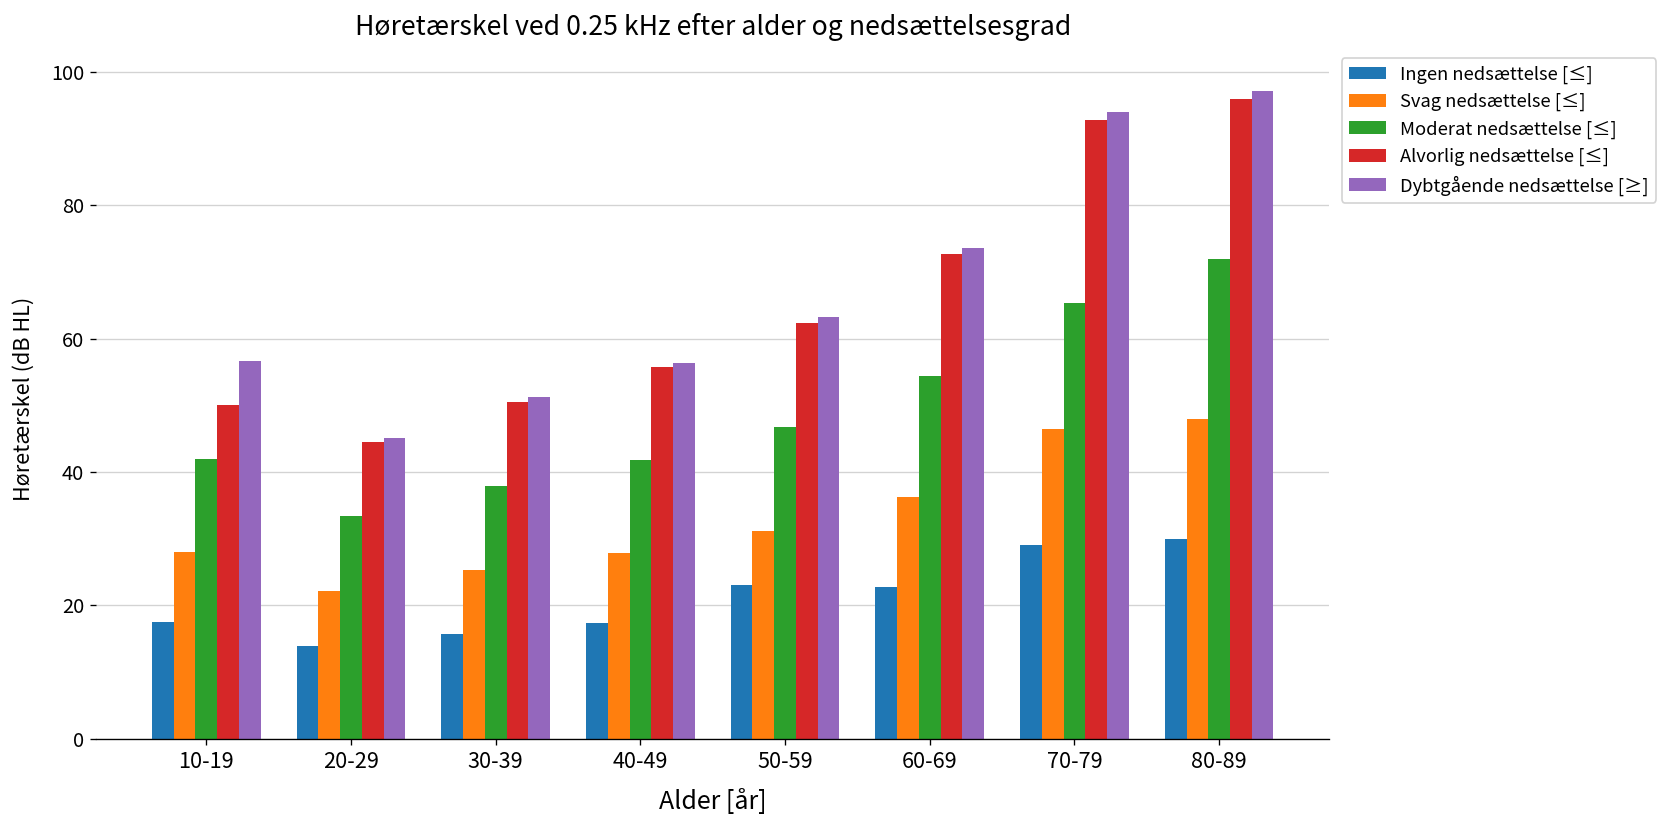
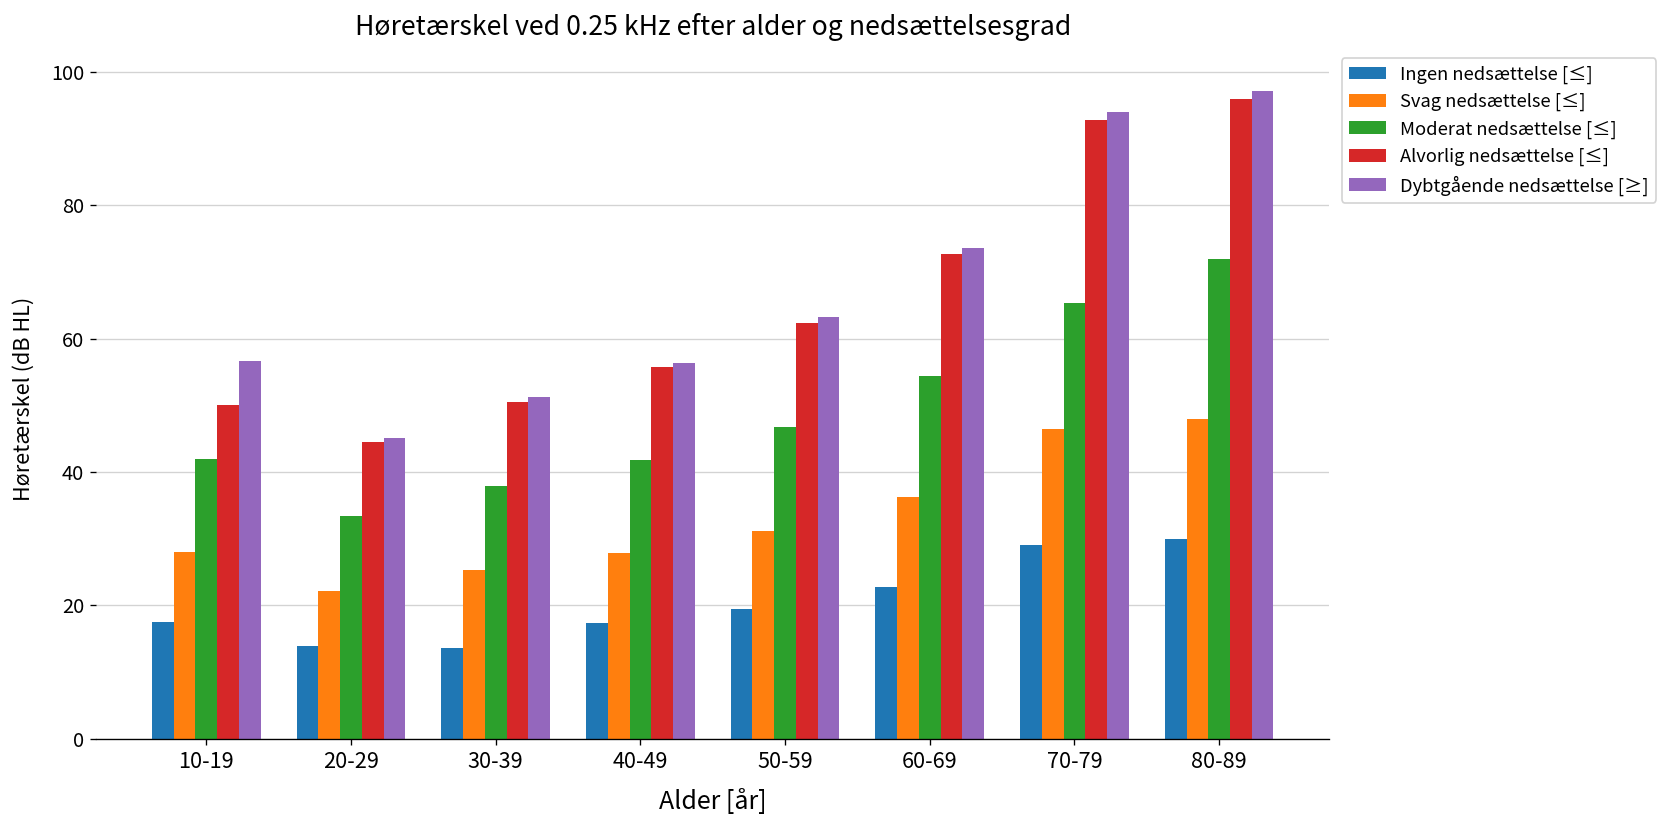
  {
    "Ingen nedsættelse [≤]": {
      "10-19": 18,
      "20-29": 14,
-     "30-39": 16,
+     "30-39": 14,
      "40-49": 17,
-     "50-59": 23,
+     "50-59": 20,
      "60-69": 23,
      "70-79": 29,
      "80-89": 30
    },
    "Svag nedsættelse [≤]": {
      "10-19": 28,
      "20-29": 22,
      "30-39": 25,
      "40-49": 28,
      "50-59": 31,
      "60-69": 36,
      "70-79": 46,
      "80-89": 48
    },
    "Moderat nedsættelse [≤]": {
      "10-19": 42,
      "20-29": 33,
      "30-39": 38,
      "40-49": 42,
      "50-59": 47,
      "60-69": 54,
      "70-79": 65,
      "80-89": 72
    },
    "Alvorlig nedsættelse [≤]": {
      "10-19": 50,
      "20-29": 44,
      "30-39": 51,
      "40-49": 56,
      "50-59": 62,
      "60-69": 73,
      "70-79": 93,
      "80-89": 96
    },
    "Dybtgående nedsættelse [≥]": {
      "10-19": 57,
      "20-29": 45,
      "30-39": 51,
      "40-49": 56,
      "50-59": 63,
      "60-69": 74,
      "70-79": 94,
      "80-89": 97
    }
  }
